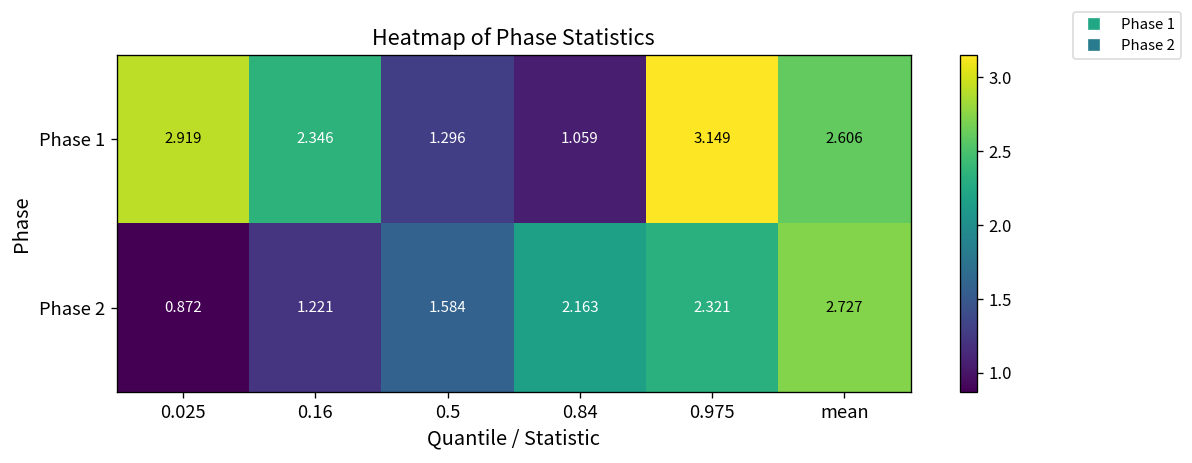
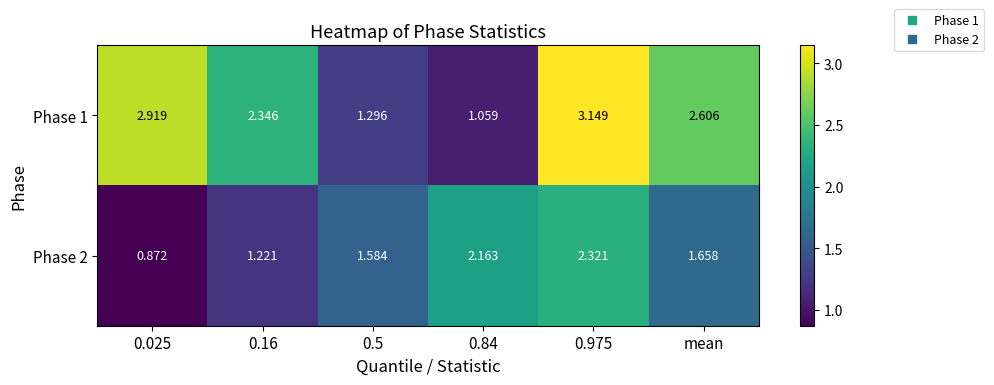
  {
    "Phase 1": {
      "0.025": 2.919,
      "0.16": 2.346,
      "0.5": 1.296,
      "0.84": 1.059,
      "0.975": 3.149,
      "mean": 2.606
    },
    "Phase 2": {
      "0.025": 0.872,
      "0.16": 1.221,
      "0.5": 1.584,
      "0.84": 2.163,
      "0.975": 2.321,
-     "mean": 2.727
+     "mean": 1.658
    }
  }
